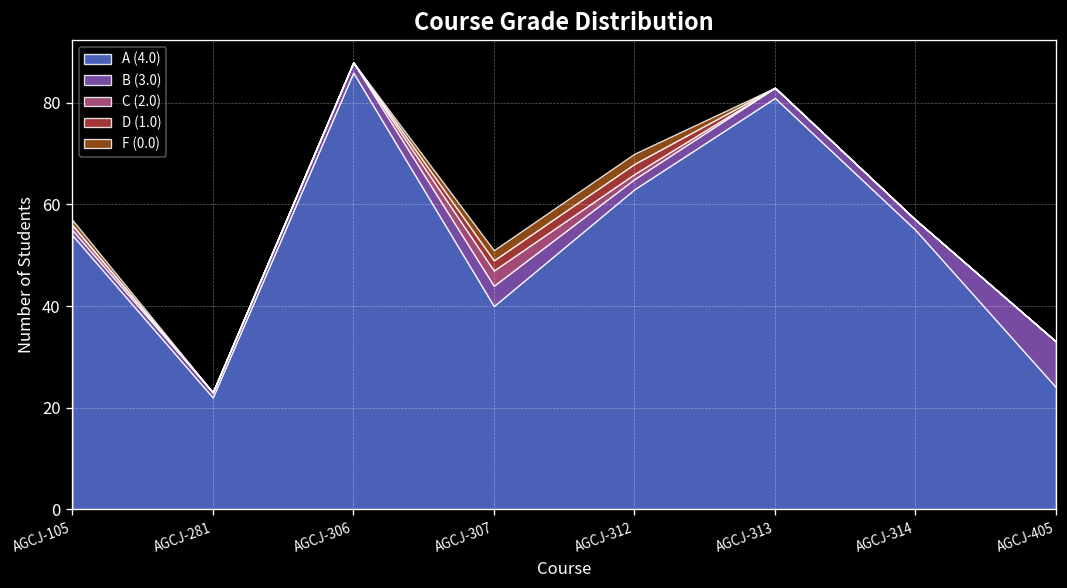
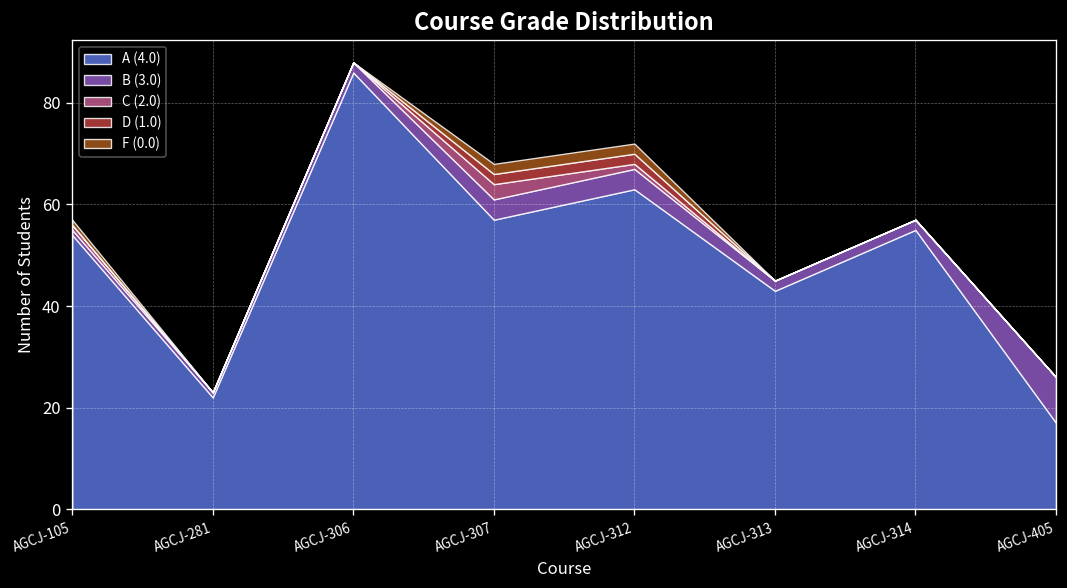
  {
    "A (4.0)": {
      "AGCJ-105": 54,
      "AGCJ-281": 22,
      "AGCJ-306": 86,
-     "AGCJ-307": 40,
+     "AGCJ-307": 57,
      "AGCJ-312": 63,
-     "AGCJ-313": 81,
+     "AGCJ-313": 43,
      "AGCJ-314": 55,
-     "AGCJ-405": 24
+     "AGCJ-405": 17
    },
    "B (3.0)": {
      "AGCJ-105": 1,
      "AGCJ-307": 4,
-     "AGCJ-312": 2
+     "AGCJ-312": 4
    },
    "C (2.0)": {
      "AGCJ-307": 3,
      "AGCJ-312": 1
    }
  }
